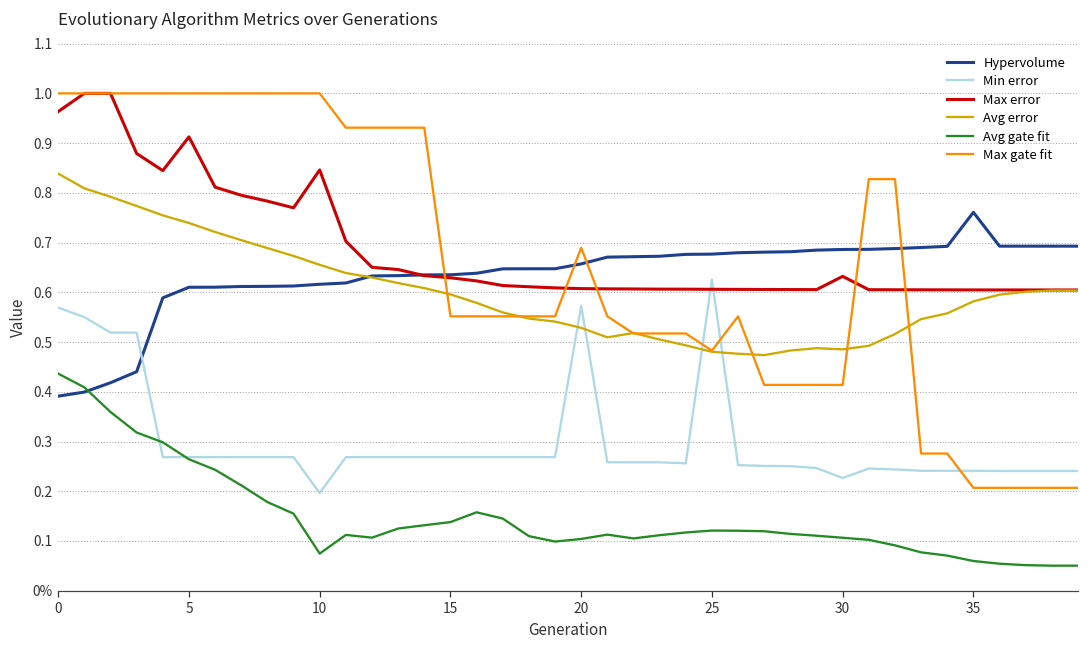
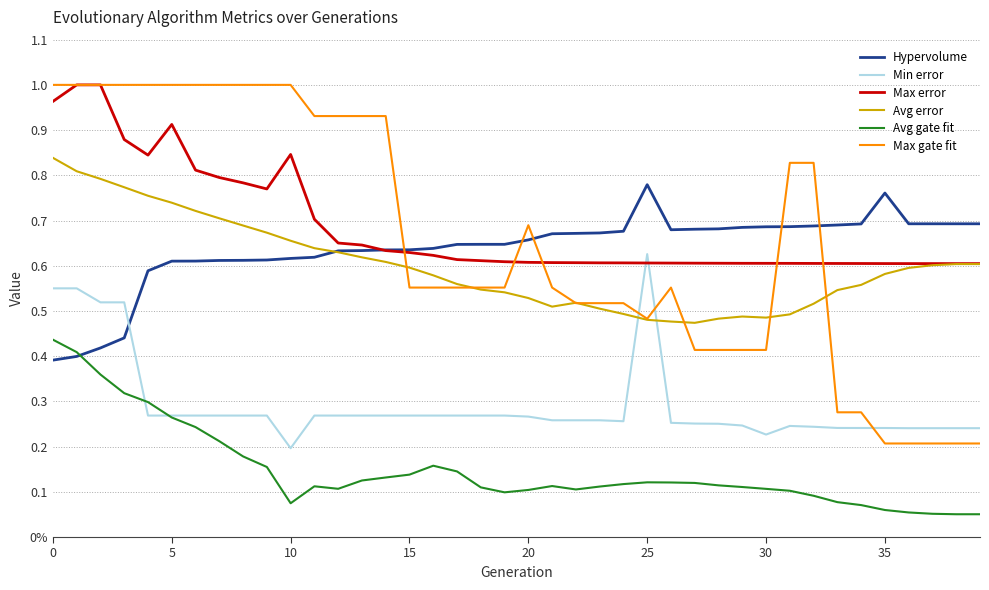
  {
    "Hypervolume": {
      "0": 0.39,
      "5": 0.61,
      "10": 0.62,
      "15": 0.64,
      "20": 0.66,
-     "25": 0.68,
+     "25": 0.78,
      "30": 0.69,
      "35": 0.76
    },
    "Min error": {
-     "0": 0.57,
+     "0": 0.55,
      "10": 0.20,
      "15": 0.27,
-     "20": 0.57,
+     "20": 0.27,
      "25": 0.63,
      "30": 0.23,
      "35": 0.24
    },
    "Max error": {
      "0": 0.96,
      "5": 0.91,
      "10": 0.85,
      "15": 0.63,
      "20": 0.61,
      "25": 0.61,
-     "30": 0.63,
+     "30": 0.61,
      "35": 0.60
    },
    "Avg gate fit": {
      "0": 0.44,
      "10": 0.07,
      "15": 0.14,
      "20": 0.10,
      "25": 0.12,
      "30": 0.11,
      "35": 0.06
    }
  }
